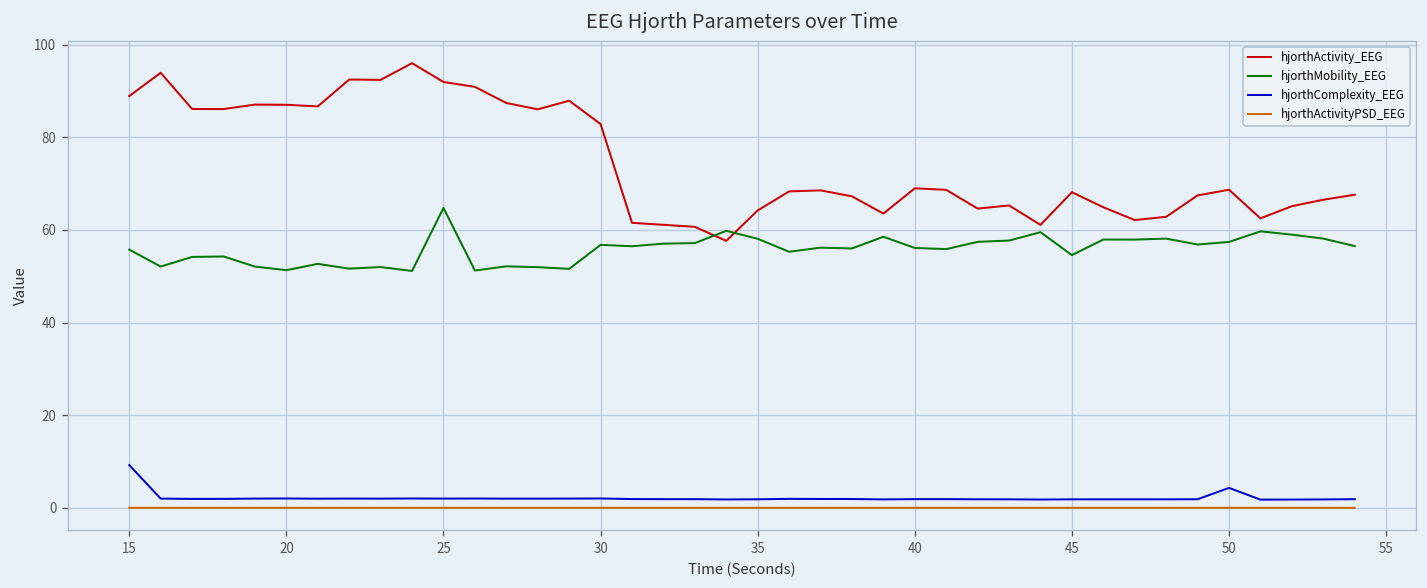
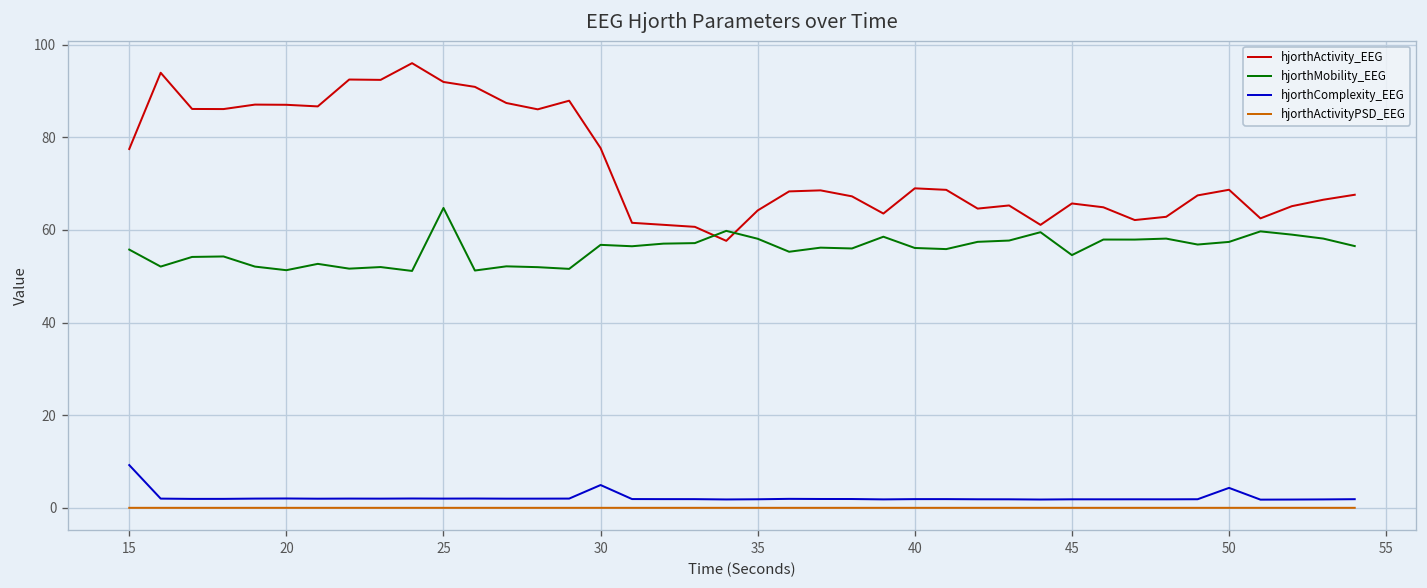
  {
    "hjorthActivity_EEG": {
-     "15": 89,
+     "15": 77,
      "20": 87,
      "25": 92,
-     "30": 83,
+     "30": 78,
      "35": 64,
      "40": 69,
-     "45": 68,
+     "45": 66,
      "50": 69
    },
    "hjorthMobility_EEG": {
      "15": 56,
      "20": 51,
      "25": 65,
      "30": 57,
      "35": 58,
      "40": 56,
      "45": 55,
      "50": 57
    },
    "hjorthComplexity_EEG": {
      "15": 9,
      "20": 2,
      "25": 2,
-     "30": 2,
+     "30": 5,
      "35": 2,
      "40": 2,
      "45": 2,
      "50": 4
    },
    "hjorthActivityPSD_EEG": {
      "15": 0,
      "20": 0,
      "25": 0,
      "30": 0,
      "35": 0,
      "40": 0,
      "45": 0,
      "50": 0
    }
  }
